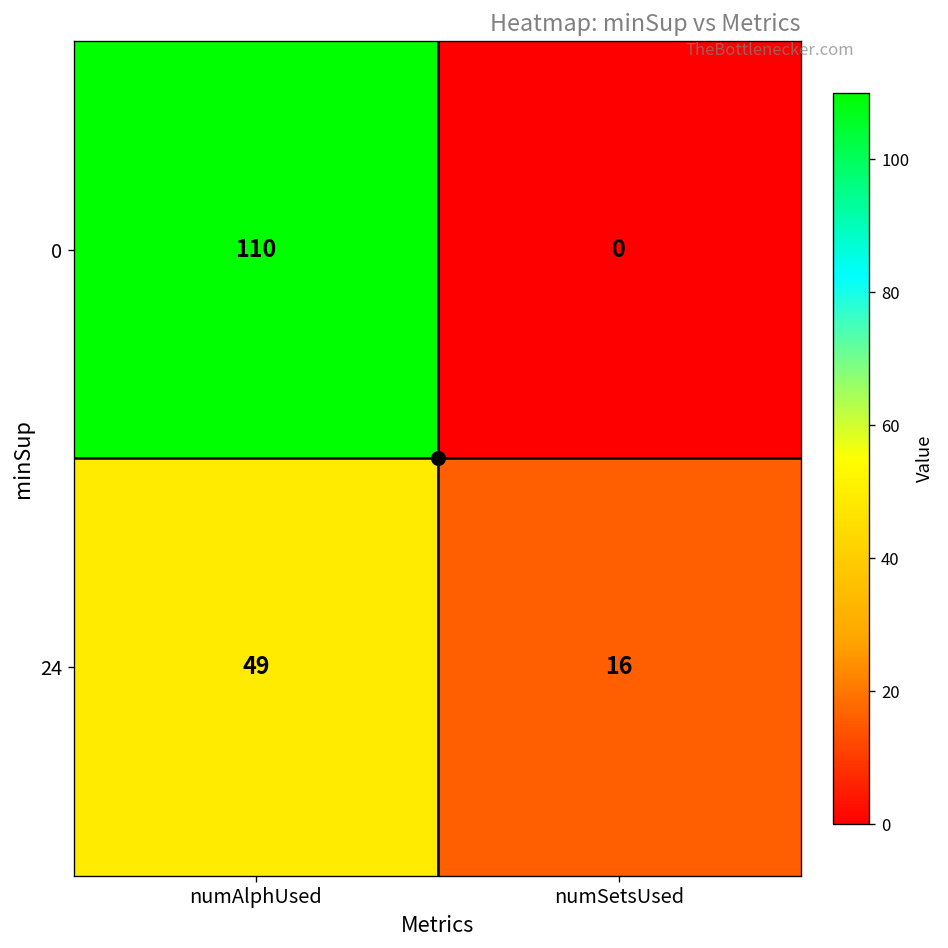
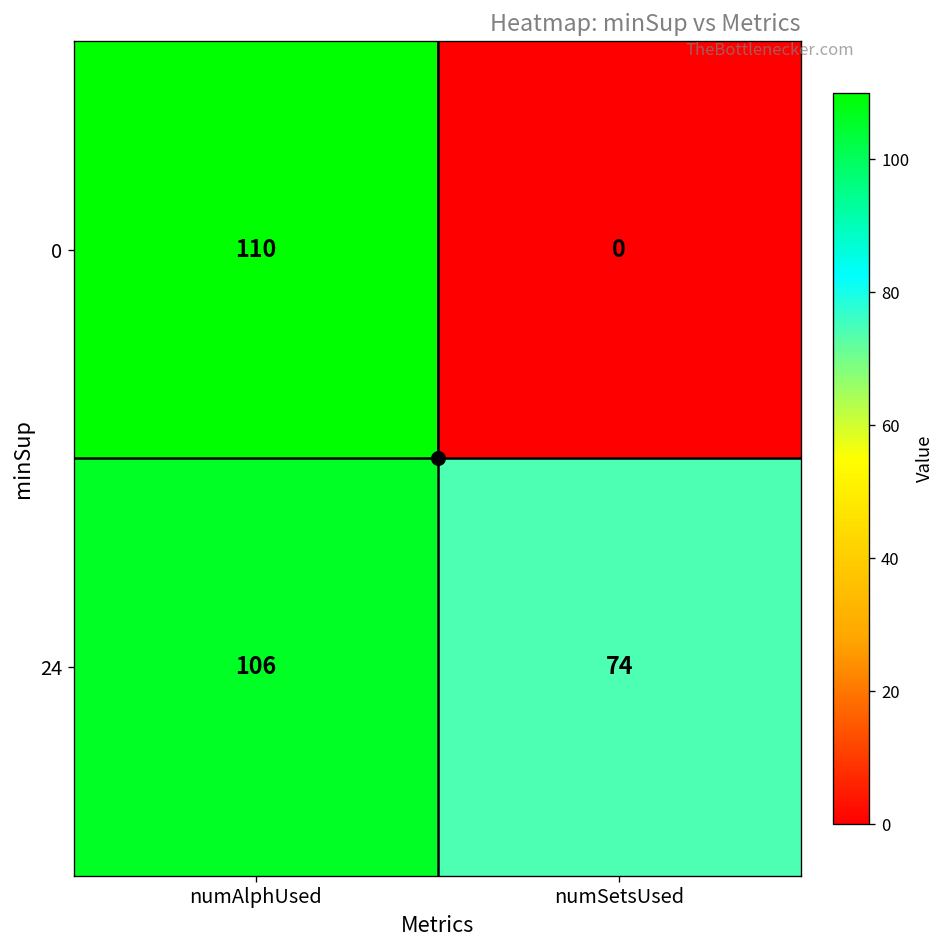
  {
    "0": {
      "numAlphUsed": 110,
      "numSetsUsed": 0
    },
    "24": {
-     "numAlphUsed": 49,
-     "numSetsUsed": 16
+     "numAlphUsed": 106,
+     "numSetsUsed": 74
    }
  }
